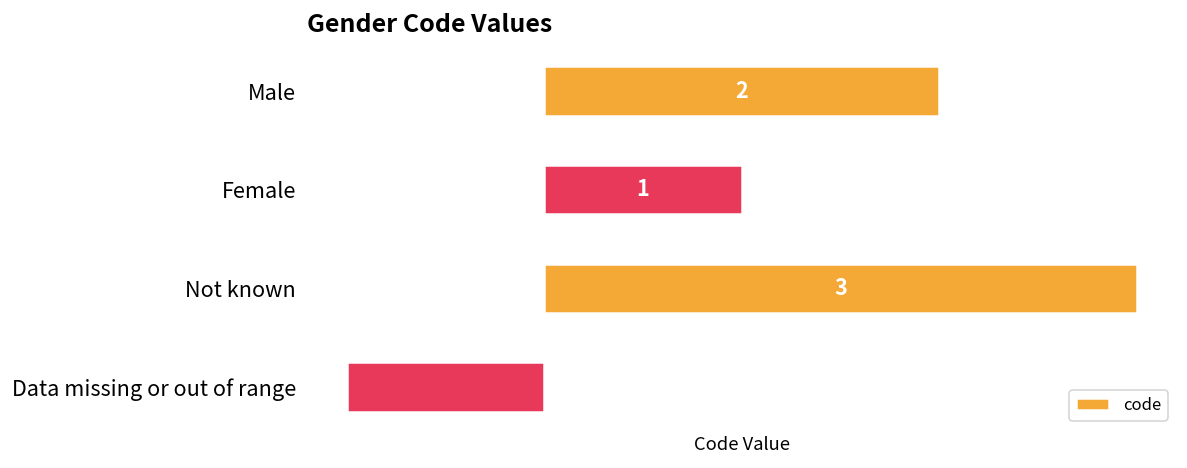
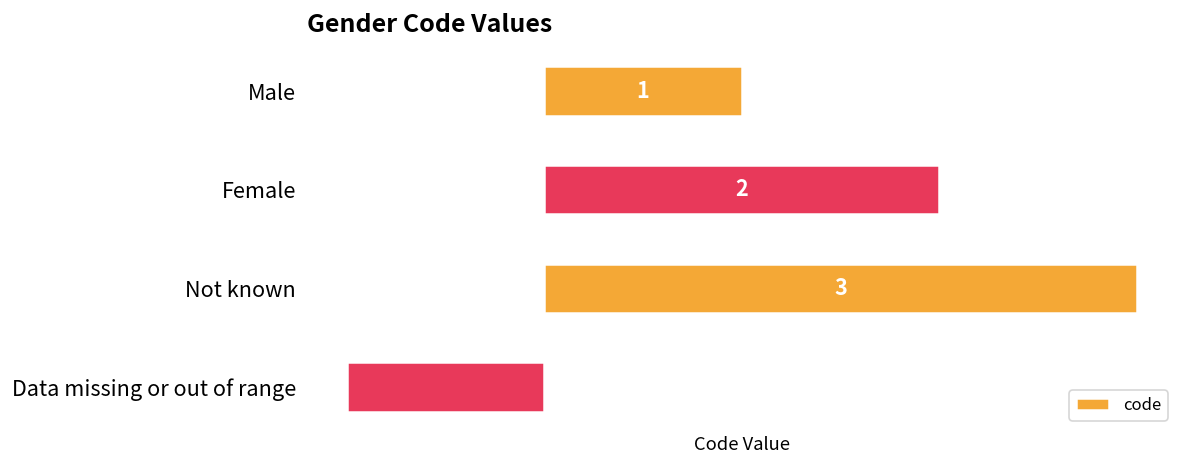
  {
-   "Male": 2,
-   "Female": 1,
+   "Male": 1,
+   "Female": 2,
    "Not known": 3
  }
